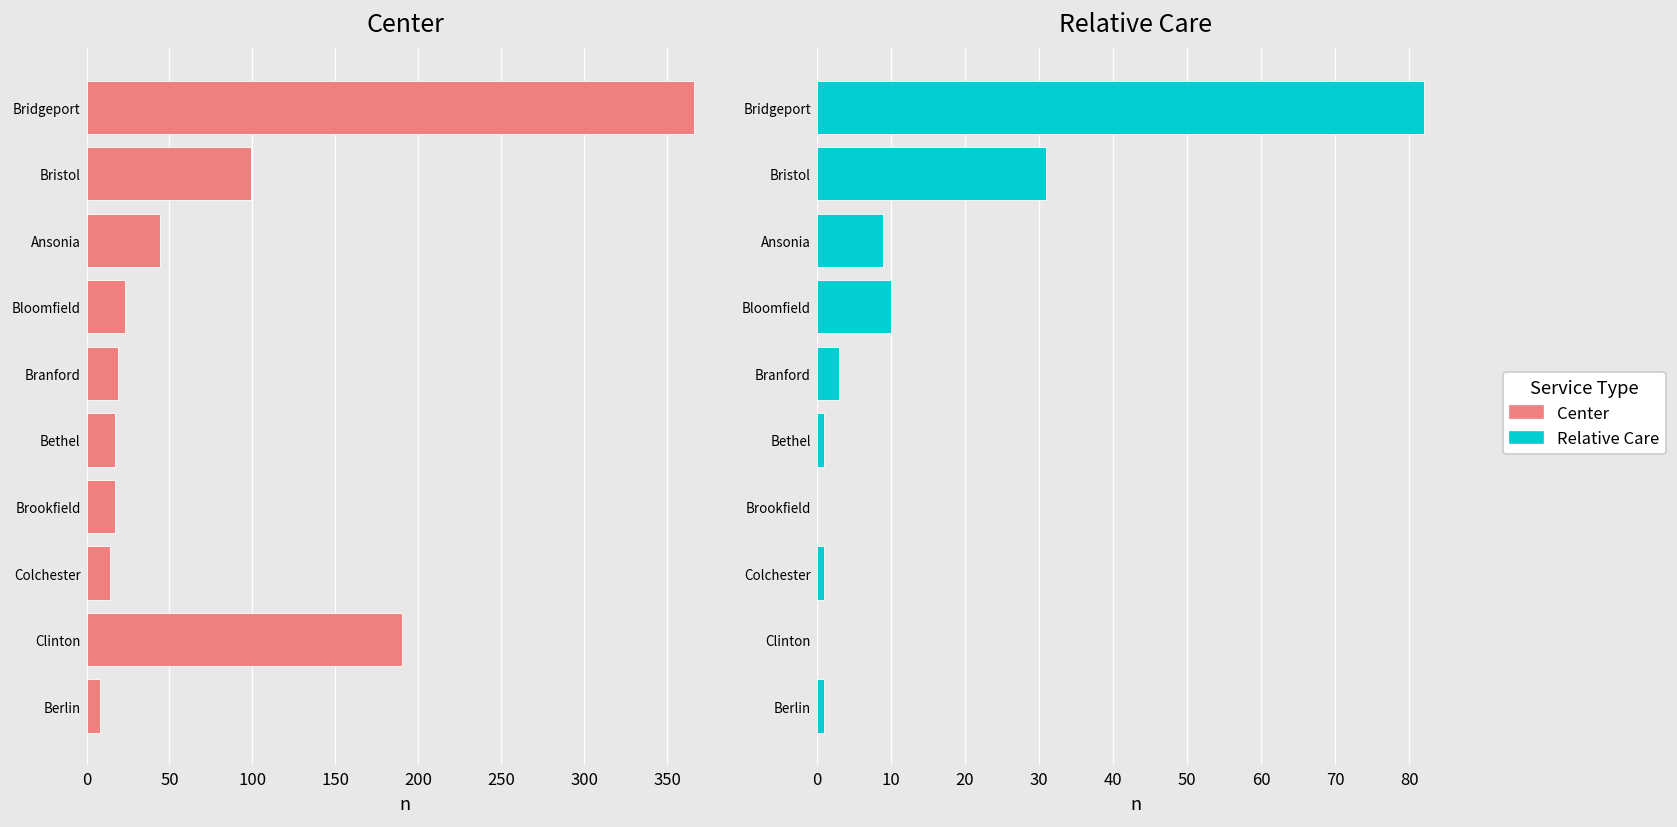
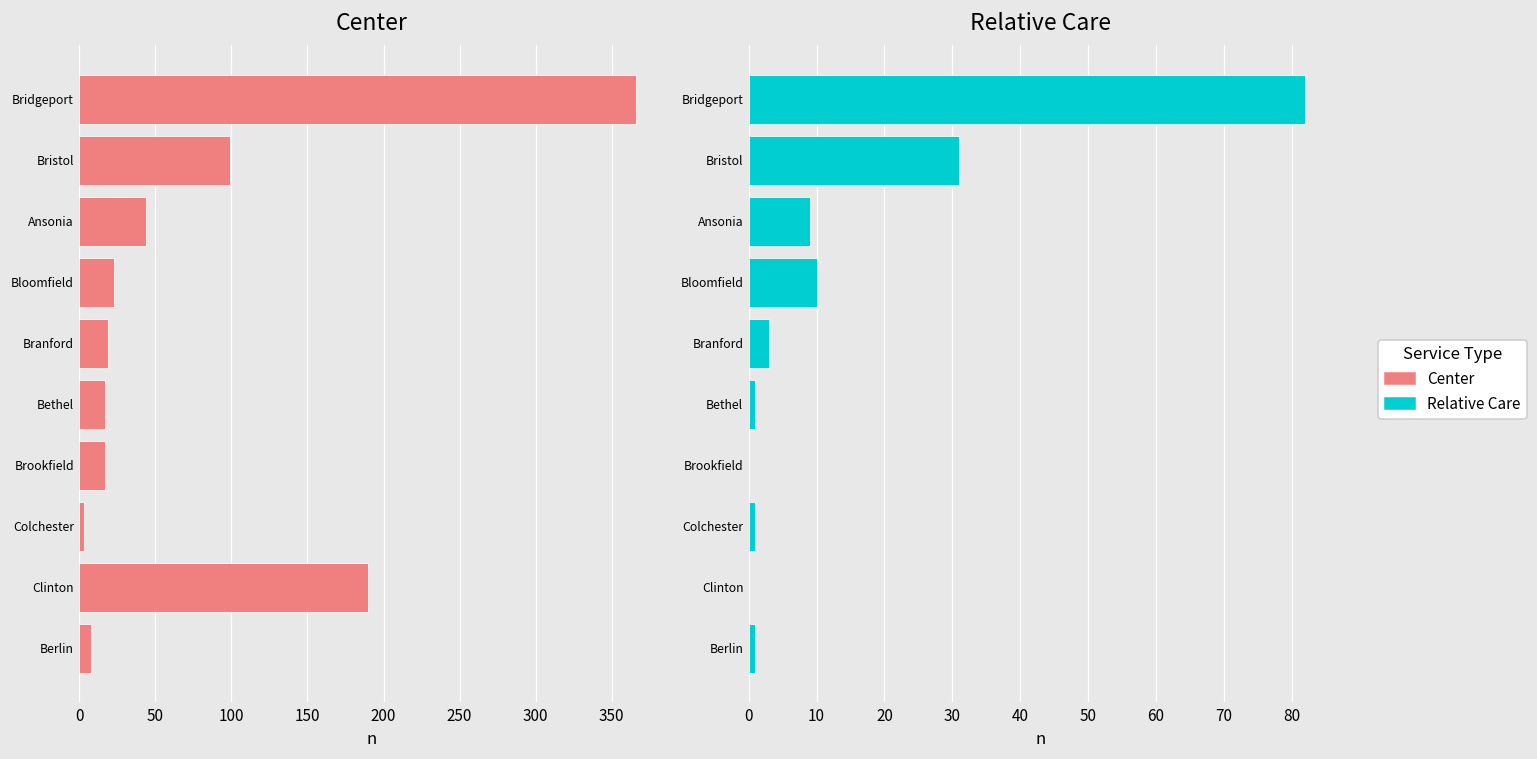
  {
    "Center": {
      "Bridgeport": 366,
      "Bristol": 99,
      "Ansonia": 44,
      "Bloomfield": 23,
      "Branford": 19,
      "Bethel": 17,
      "Brookfield": 17,
-     "Colchester": 14,
+     "Colchester": 3,
      "Clinton": 190,
      "Berlin": 8
    },
    "Relative Care": {
      "Bridgeport": 82,
      "Bristol": 31,
      "Ansonia": 9,
      "Bloomfield": 10,
      "Branford": 3,
      "Bethel": 1,
      "Brookfield": 0,
      "Colchester": 1,
      "Clinton": 0,
      "Berlin": 1
    }
  }
